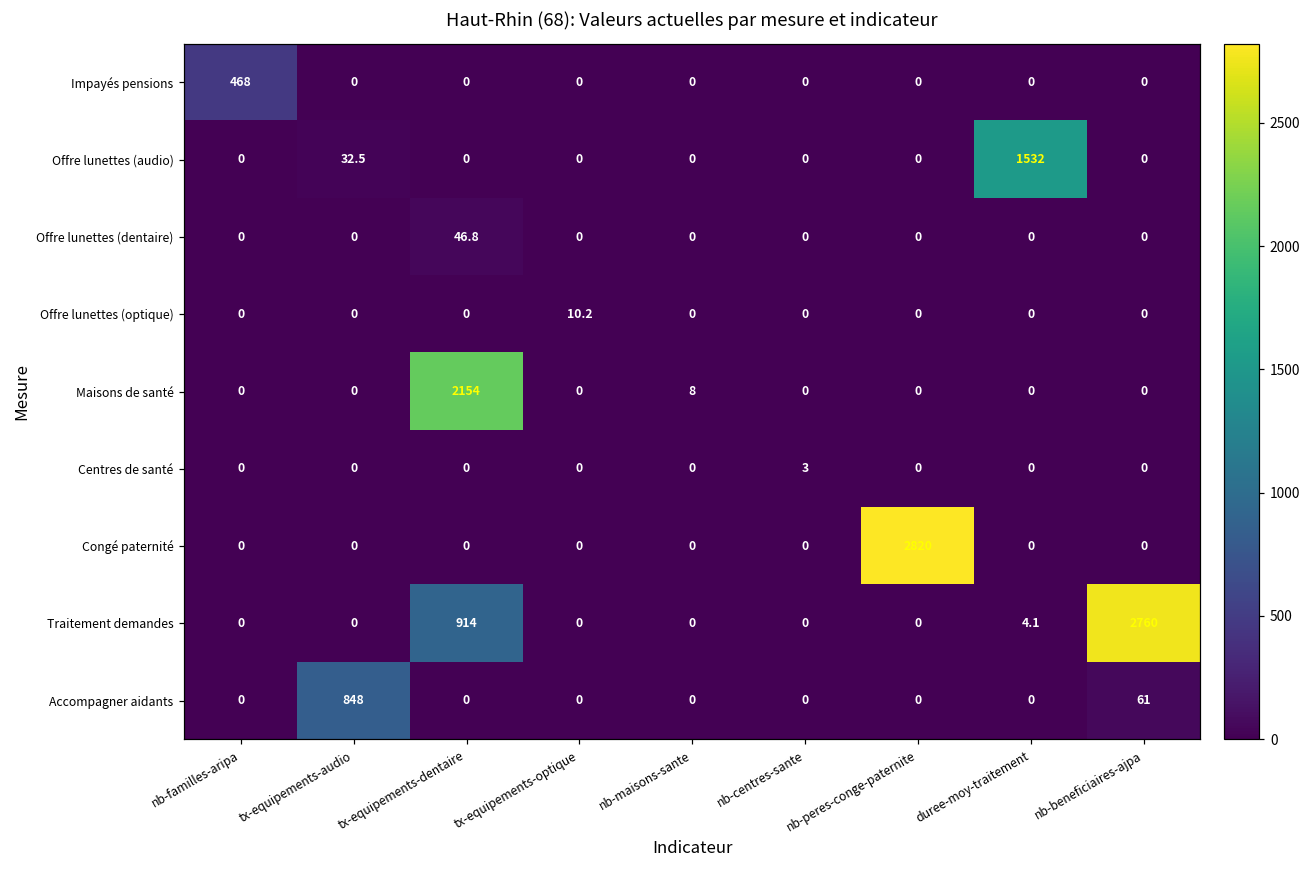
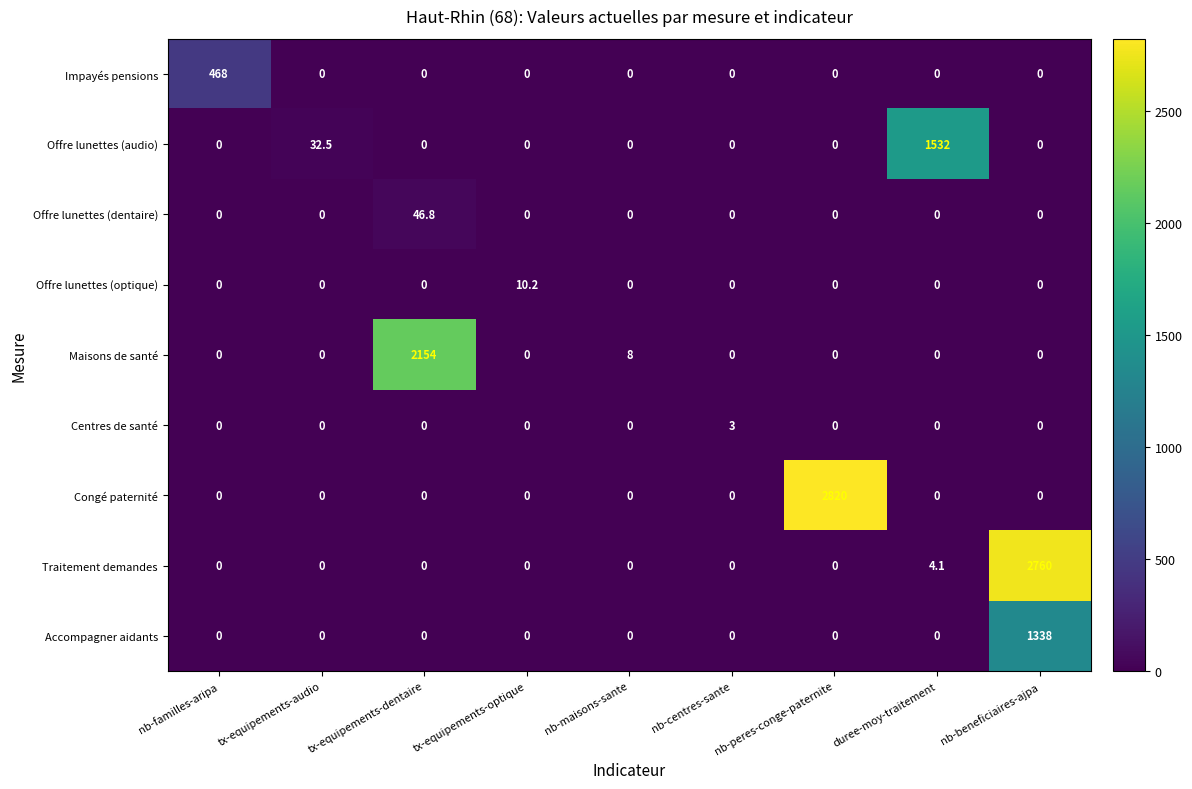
  {
    "Impayés pensions": {
      "nb-familles-aripa": 468,
      "tx-equipements-audio": 0,
      "tx-equipements-dentaire": 0,
      "tx-equipements-optique": 0,
      "nb-maisons-sante": 0,
      "nb-centres-sante": 0,
      "nb-peres-conge-paternite": 0,
      "duree-moy-traitement": 0,
      "nb-beneficiaires-ajpa": 0
    },
    "Offre lunettes (audio)": {
      "nb-familles-aripa": 0,
      "tx-equipements-audio": 32.5,
      "tx-equipements-dentaire": 0,
      "tx-equipements-optique": 0,
      "nb-maisons-sante": 0,
      "nb-centres-sante": 0,
      "nb-peres-conge-paternite": 0,
      "duree-moy-traitement": 1532,
      "nb-beneficiaires-ajpa": 0
    },
    "Offre lunettes (dentaire)": {
      "nb-familles-aripa": 0,
      "tx-equipements-audio": 0,
      "tx-equipements-dentaire": 46.8,
      "tx-equipements-optique": 0,
      "nb-maisons-sante": 0,
      "nb-centres-sante": 0,
      "nb-peres-conge-paternite": 0,
      "duree-moy-traitement": 0,
      "nb-beneficiaires-ajpa": 0
    },
    "Offre lunettes (optique)": {
      "nb-familles-aripa": 0,
      "tx-equipements-audio": 0,
      "tx-equipements-dentaire": 0,
      "tx-equipements-optique": 10.2,
      "nb-maisons-sante": 0,
      "nb-centres-sante": 0,
      "nb-peres-conge-paternite": 0,
      "duree-moy-traitement": 0,
      "nb-beneficiaires-ajpa": 0
    },
    "Maisons de santé": {
      "nb-familles-aripa": 0,
      "tx-equipements-audio": 0,
      "tx-equipements-dentaire": 2154,
      "tx-equipements-optique": 0,
      "nb-maisons-sante": 8,
      "nb-centres-sante": 0,
      "nb-peres-conge-paternite": 0,
      "duree-moy-traitement": 0,
      "nb-beneficiaires-ajpa": 0
    },
    "Centres de santé": {
      "nb-familles-aripa": 0,
      "tx-equipements-audio": 0,
      "tx-equipements-dentaire": 0,
      "tx-equipements-optique": 0,
      "nb-maisons-sante": 0,
      "nb-centres-sante": 3,
      "nb-peres-conge-paternite": 0,
      "duree-moy-traitement": 0,
      "nb-beneficiaires-ajpa": 0
    },
    "Congé paternité": {
      "nb-familles-aripa": 0,
      "tx-equipements-audio": 0,
      "tx-equipements-dentaire": 0,
      "tx-equipements-optique": 0,
      "nb-maisons-sante": 0,
      "nb-centres-sante": 0,
      "duree-moy-traitement": 0,
      "nb-beneficiaires-ajpa": 0
    },
    "Traitement demandes": {
      "nb-familles-aripa": 0,
      "tx-equipements-audio": 0,
-     "tx-equipements-dentaire": 914,
+     "tx-equipements-dentaire": 0,
      "tx-equipements-optique": 0,
      "nb-maisons-sante": 0,
      "nb-centres-sante": 0,
      "nb-peres-conge-paternite": 0,
      "duree-moy-traitement": 4.1
    },
    "Accompagner aidants": {
      "nb-familles-aripa": 0,
-     "tx-equipements-audio": 848,
+     "tx-equipements-audio": 0,
      "tx-equipements-dentaire": 0,
      "tx-equipements-optique": 0,
      "nb-maisons-sante": 0,
      "nb-centres-sante": 0,
      "nb-peres-conge-paternite": 0,
      "duree-moy-traitement": 0,
-     "nb-beneficiaires-ajpa": 61
+     "nb-beneficiaires-ajpa": 1338
    }
  }
